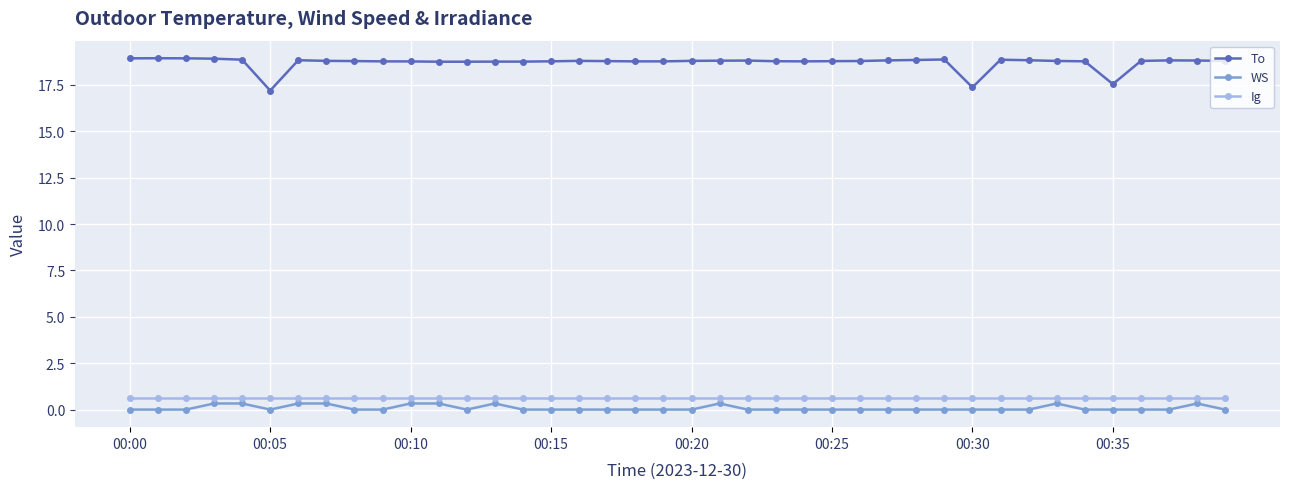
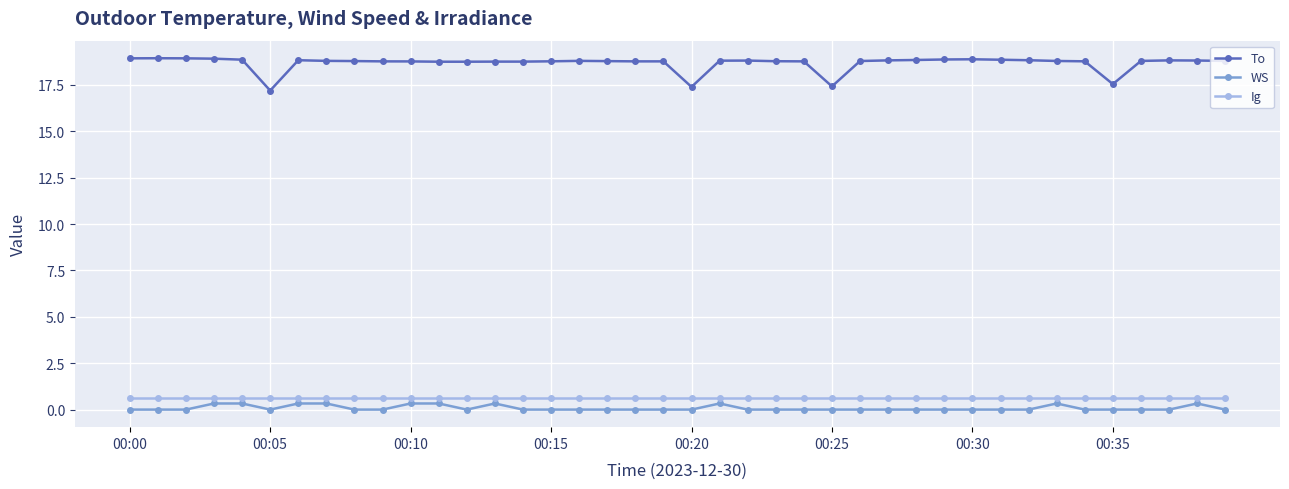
  {
    "To": {
      "00:00": 18.9,
      "00:05": 17.2,
      "00:10": 18.8,
      "00:15": 18.8,
-     "00:20": 18.8,
-     "00:25": 18.8,
-     "00:30": 17.4,
+     "00:20": 17.4,
+     "00:25": 17.4,
+     "00:30": 18.9,
      "00:35": 17.5
    }
  }
